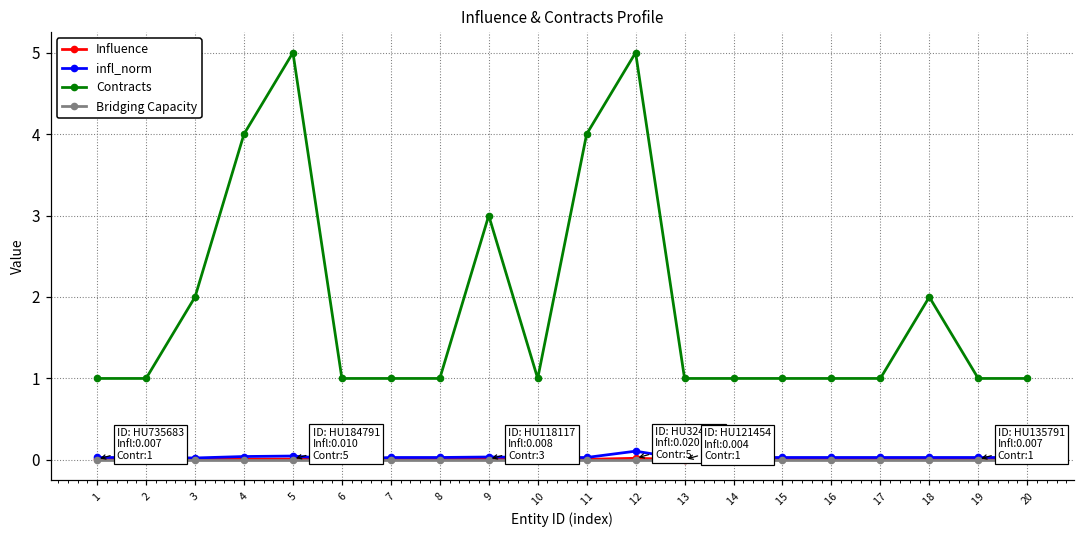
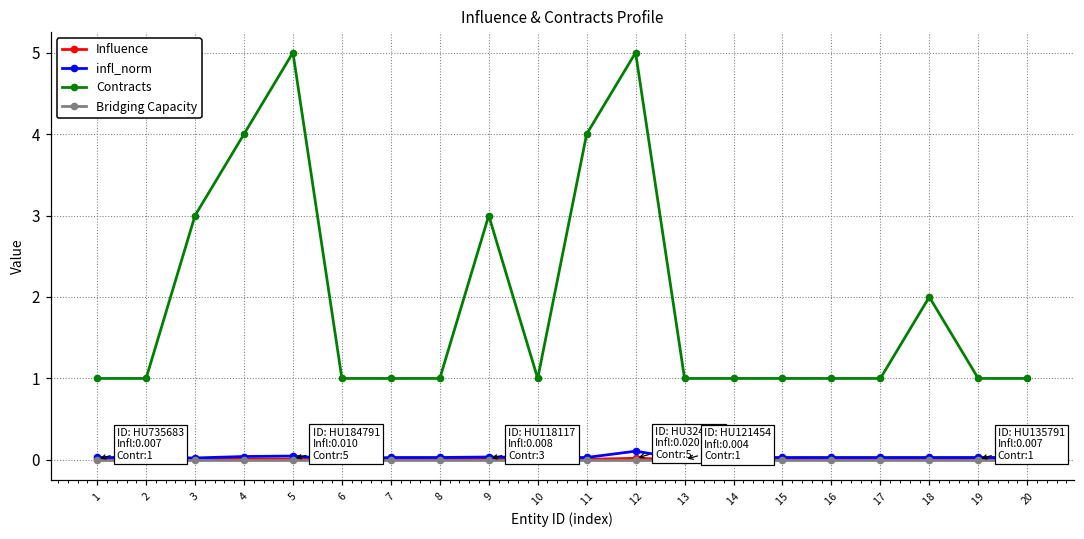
  {
    "infl_norm": {
      "5": 0.0,
      "12": 0.1
    },
    "Contracts": {
      "1": 1,
      "2": 1,
-     "3": 2,
+     "3": 3,
      "4": 4,
      "5": 5,
      "6": 1,
      "7": 1,
      "8": 1,
      "9": 3,
      "10": 1,
      "11": 4,
      "12": 5,
      "13": 1,
      "14": 1,
      "15": 1,
      "16": 1,
      "17": 1,
      "18": 2,
      "19": 1,
      "20": 1
    }
  }
